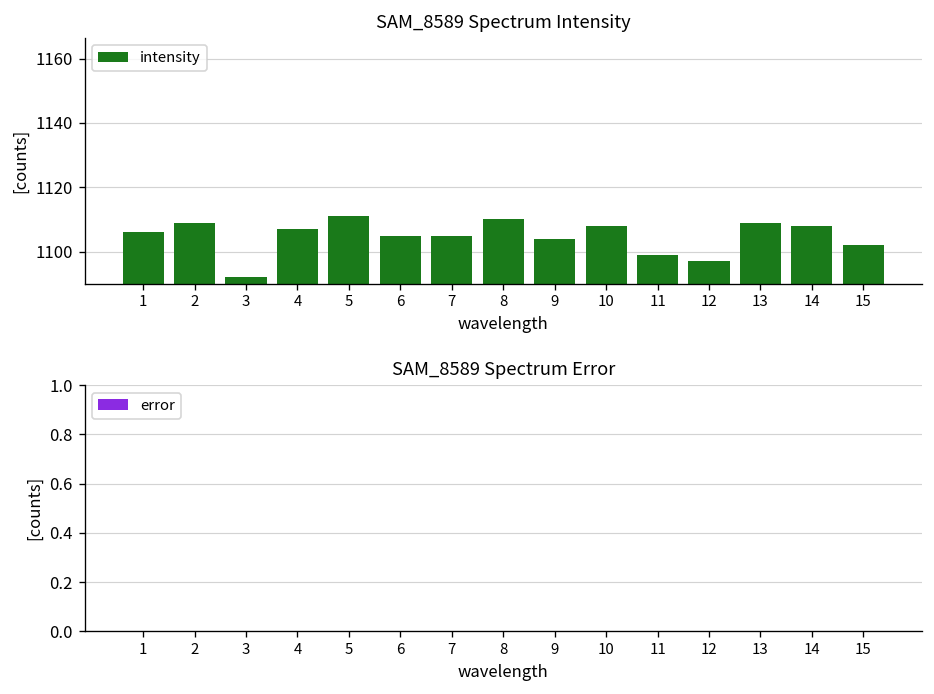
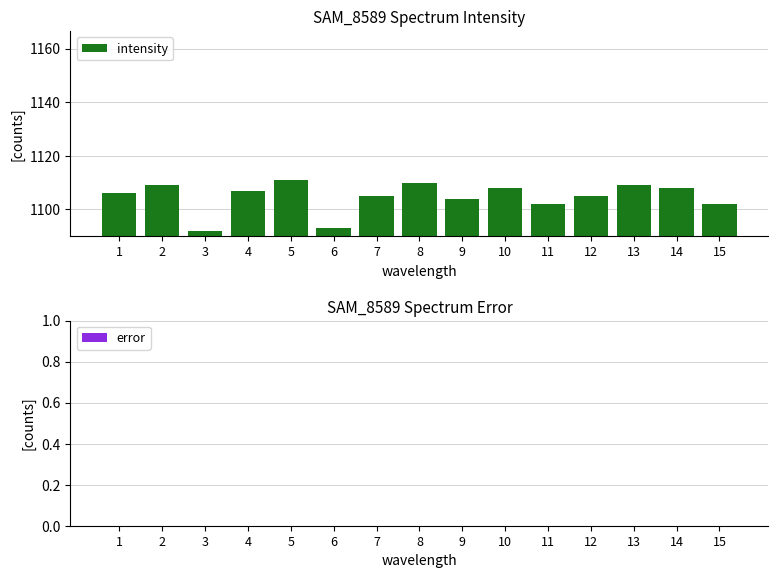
  {
    "SAM_8589 Spectrum Intensity": {
      "1": 1106,
      "2": 1109,
      "3": 1092,
      "4": 1107,
      "5": 1111,
-     "6": 1105,
+     "6": 1093,
      "7": 1105,
      "8": 1110,
      "9": 1104,
      "10": 1108,
-     "11": 1099,
-     "12": 1097,
+     "11": 1102,
+     "12": 1105,
      "13": 1109,
      "14": 1108,
      "15": 1102
    },
    "SAM_8589 Spectrum Error": {
      "1": 0.00,
      "2": 0.00,
      "3": 0.00,
      "4": 0.00,
      "5": 0.00,
      "6": 0.00,
      "7": 0.00,
      "8": 0.00,
      "9": 0.00,
      "10": 0.00,
      "11": 0.00,
      "12": 0.00,
      "13": 0.00,
      "14": 0.00,
      "15": 0.00
    }
  }
